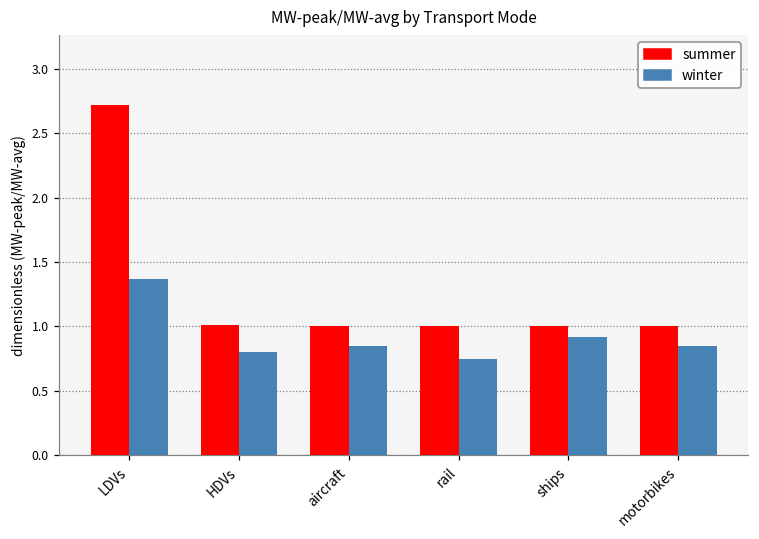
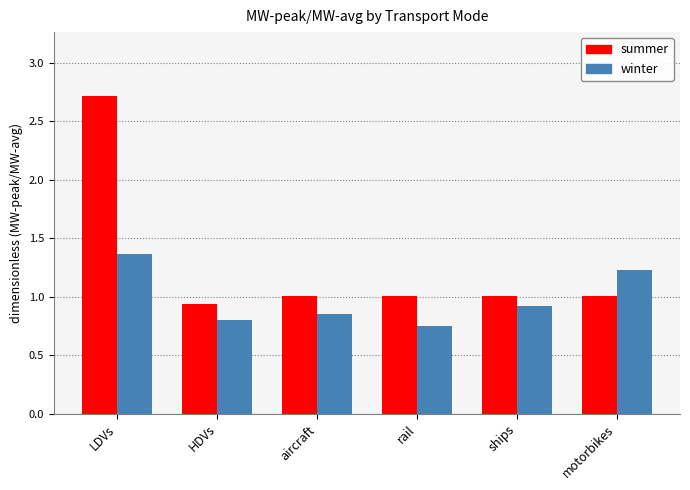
  {
    "summer": {
      "LDVs": 2.72,
-     "HDVs": 1.01,
+     "HDVs": 0.93,
      "aircraft": 1.00,
      "rail": 1.00,
      "ships": 1.00,
      "motorbikes": 1.00
    },
    "winter": {
      "LDVs": 1.37,
      "HDVs": 0.80,
      "aircraft": 0.85,
      "rail": 0.75,
      "ships": 0.92,
-     "motorbikes": 0.85
+     "motorbikes": 1.23
    }
  }
